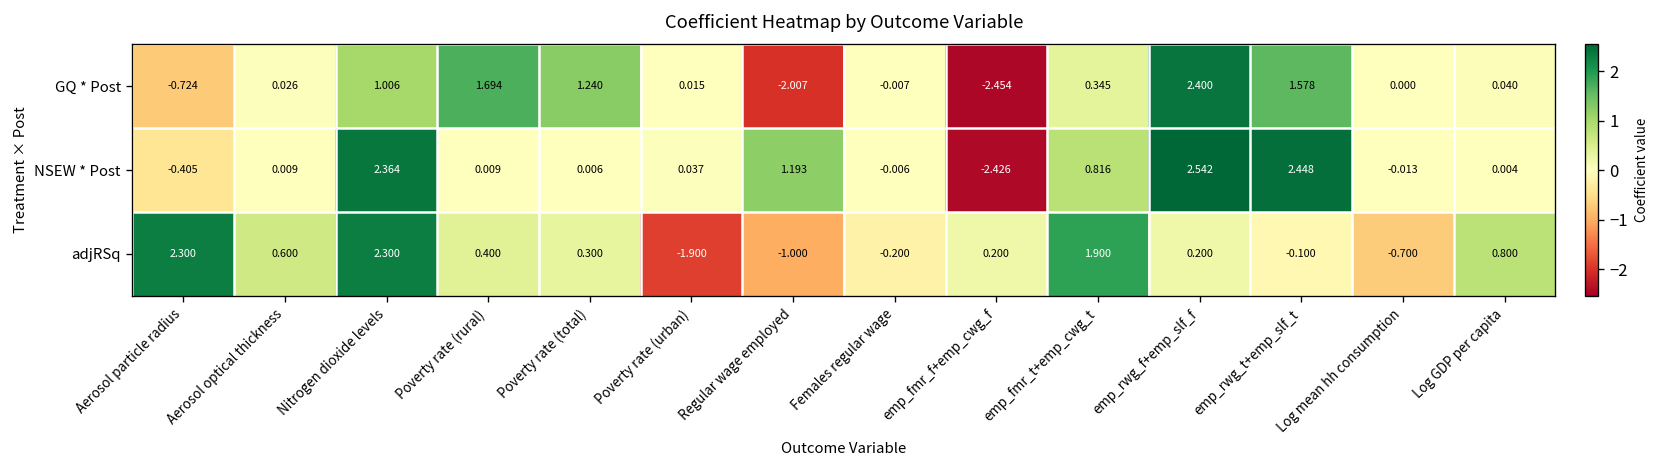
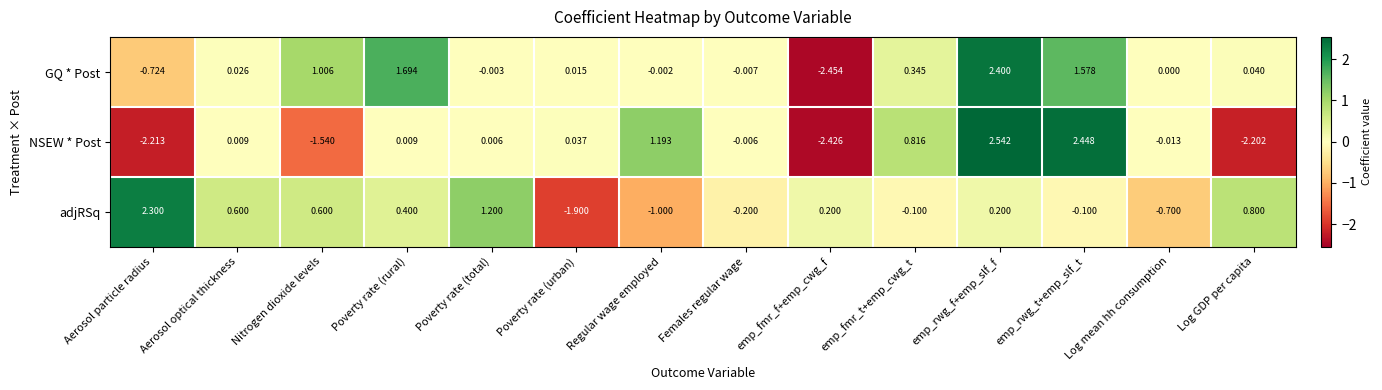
  {
    "GQ * Post": {
      "Aerosol particle radius": -0.724,
      "Aerosol optical thickness": 0.026,
      "Nitrogen dioxide levels": 1.006,
      "Poverty rate (rural)": 1.694,
-     "Poverty rate (total)": 1.240,
+     "Poverty rate (total)": -0.003,
      "Poverty rate (urban)": 0.015,
-     "Regular wage employed": -2.007,
+     "Regular wage employed": -0.002,
      "Females regular wage": -0.007,
      "emp_fmr_f+emp_cwg_f": -2.454,
      "emp_fmr_t+emp_cwg_t": 0.345,
      "emp_rwg_f+emp_slf_f": 2.400,
      "emp_rwg_t+emp_slf_t": 1.578,
      "Log mean hh consumption": 0.000,
      "Log GDP per capita": 0.040
    },
    "NSEW * Post": {
-     "Aerosol particle radius": -0.405,
+     "Aerosol particle radius": -2.213,
      "Aerosol optical thickness": 0.009,
-     "Nitrogen dioxide levels": 2.364,
+     "Nitrogen dioxide levels": -1.540,
      "Poverty rate (rural)": 0.009,
      "Poverty rate (total)": 0.006,
      "Poverty rate (urban)": 0.037,
      "Regular wage employed": 1.193,
      "Females regular wage": -0.006,
      "emp_fmr_f+emp_cwg_f": -2.426,
      "emp_fmr_t+emp_cwg_t": 0.816,
      "emp_rwg_f+emp_slf_f": 2.542,
      "emp_rwg_t+emp_slf_t": 2.448,
      "Log mean hh consumption": -0.013,
-     "Log GDP per capita": 0.004
+     "Log GDP per capita": -2.202
    },
    "adjRSq": {
      "Aerosol particle radius": 2.300,
      "Aerosol optical thickness": 0.600,
-     "Nitrogen dioxide levels": 2.300,
+     "Nitrogen dioxide levels": 0.600,
      "Poverty rate (rural)": 0.400,
-     "Poverty rate (total)": 0.300,
+     "Poverty rate (total)": 1.200,
      "Poverty rate (urban)": -1.900,
      "Regular wage employed": -1.000,
      "Females regular wage": -0.200,
      "emp_fmr_f+emp_cwg_f": 0.200,
-     "emp_fmr_t+emp_cwg_t": 1.900,
+     "emp_fmr_t+emp_cwg_t": -0.100,
      "emp_rwg_f+emp_slf_f": 0.200,
      "emp_rwg_t+emp_slf_t": -0.100,
      "Log mean hh consumption": -0.700,
      "Log GDP per capita": 0.800
    }
  }
